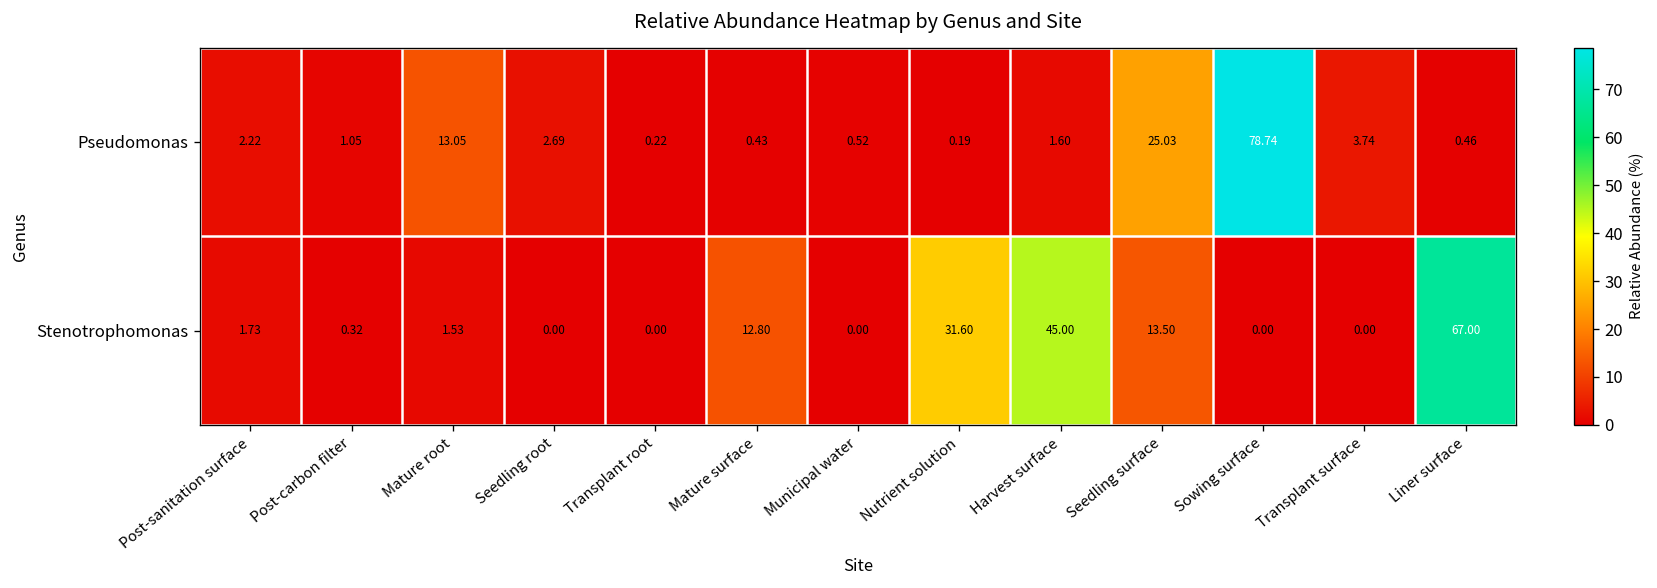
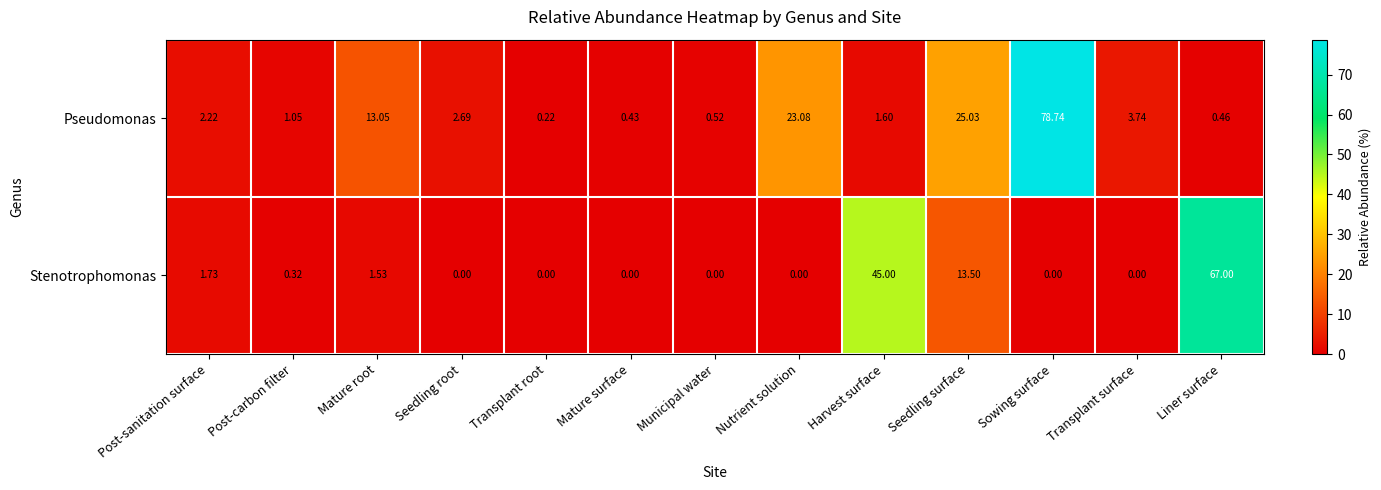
  {
    "Pseudomonas": {
      "Post-sanitation surface": 2.22,
      "Post-carbon filter": 1.05,
      "Mature root": 13.05,
      "Seedling root": 2.69,
      "Transplant root": 0.22,
      "Mature surface": 0.43,
      "Municipal water": 0.52,
-     "Nutrient solution": 0.19,
+     "Nutrient solution": 23.08,
      "Harvest surface": 1.60,
      "Seedling surface": 25.03,
      "Sowing surface": 78.74,
      "Transplant surface": 3.74,
      "Liner surface": 0.46
    },
    "Stenotrophomonas": {
      "Post-sanitation surface": 1.73,
      "Post-carbon filter": 0.32,
      "Mature root": 1.53,
      "Seedling root": 0.00,
      "Transplant root": 0.00,
-     "Mature surface": 12.80,
+     "Mature surface": 0.00,
      "Municipal water": 0.00,
-     "Nutrient solution": 31.60,
+     "Nutrient solution": 0.00,
      "Harvest surface": 45.00,
      "Seedling surface": 13.50,
      "Sowing surface": 0.00,
      "Transplant surface": 0.00,
      "Liner surface": 67.00
    }
  }
